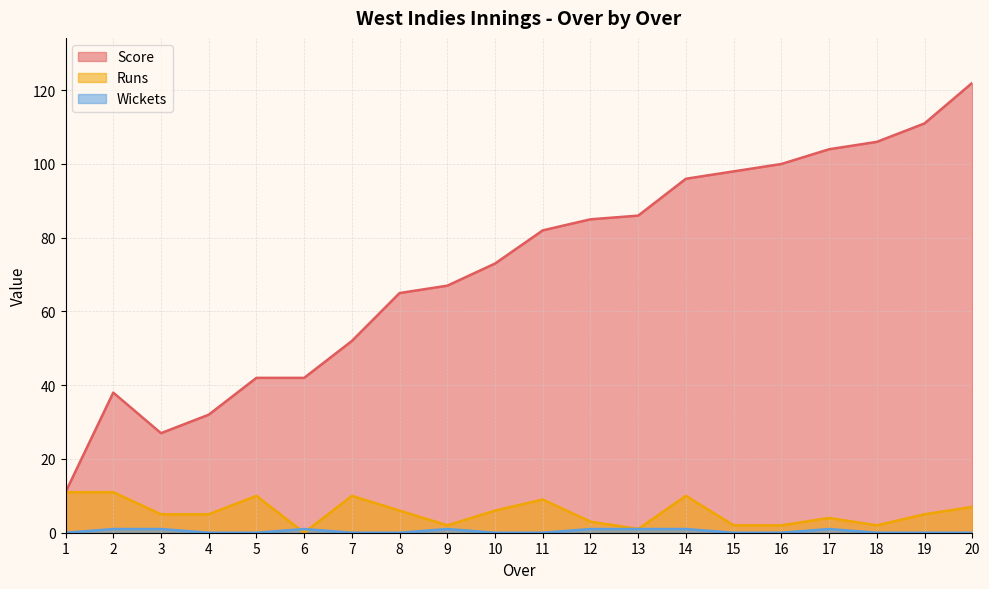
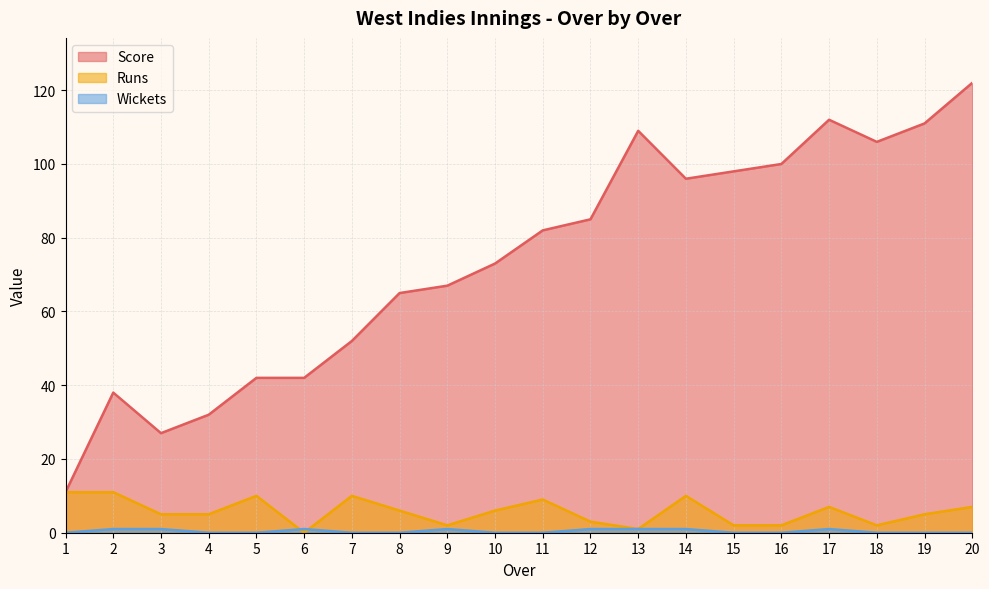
  {
    "Score": {
      "2": 38,
      "3": 27,
      "4": 32,
      "5": 42,
      "6": 42,
      "7": 52,
      "8": 65,
      "9": 67,
      "10": 73,
      "11": 82,
      "12": 85,
-     "13": 86,
+     "13": 109,
      "14": 96,
      "15": 98,
      "16": 100,
-     "17": 104,
+     "17": 112,
      "18": 106,
      "19": 111,
      "20": 122
    },
    "Runs": {
      "2": 11,
      "3": 5,
      "4": 5,
      "5": 10,
      "6": 0,
      "7": 10,
      "8": 6,
      "9": 2,
      "10": 6,
      "11": 9,
      "12": 3,
      "14": 10,
      "15": 2,
      "16": 2,
-     "17": 4,
+     "17": 7,
      "18": 2,
      "19": 5,
      "20": 7
    },
    "Wickets": {
      "1": 0,
      "2": 1,
      "3": 1,
      "4": 0,
      "5": 0,
      "6": 1,
      "7": 0,
      "8": 0,
      "9": 1,
      "10": 0,
      "11": 0,
      "12": 1,
      "14": 1,
      "15": 0,
      "16": 0,
      "17": 1,
      "18": 0,
      "19": 0,
      "20": 0
    }
  }
